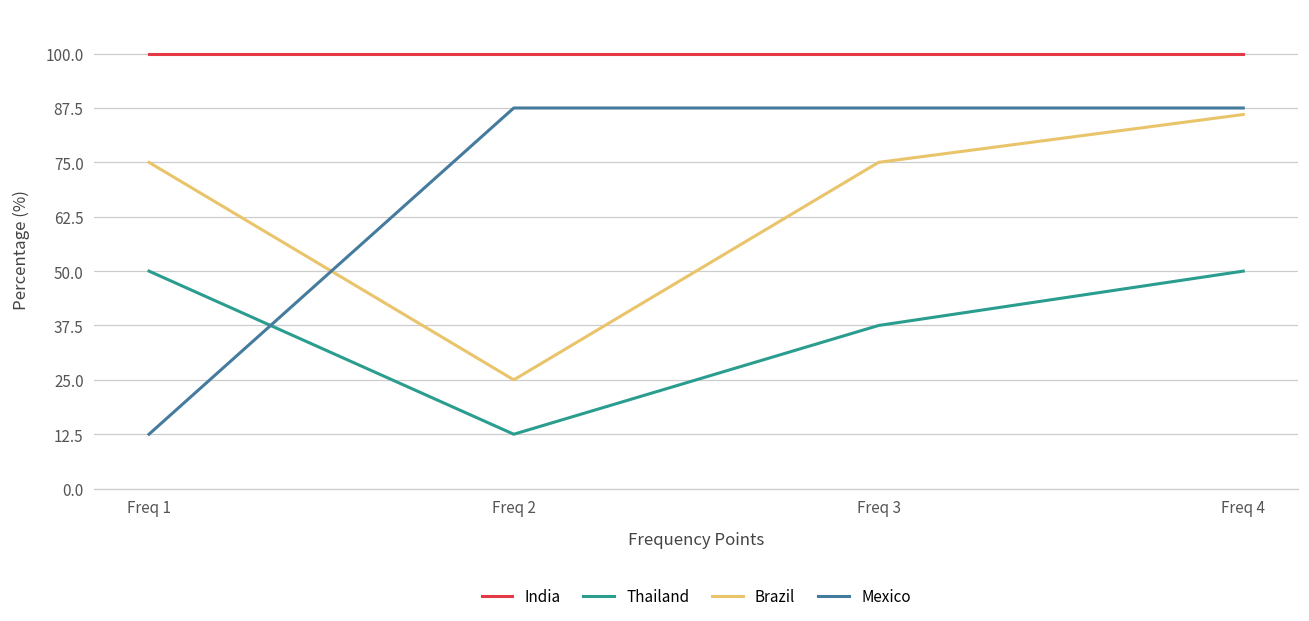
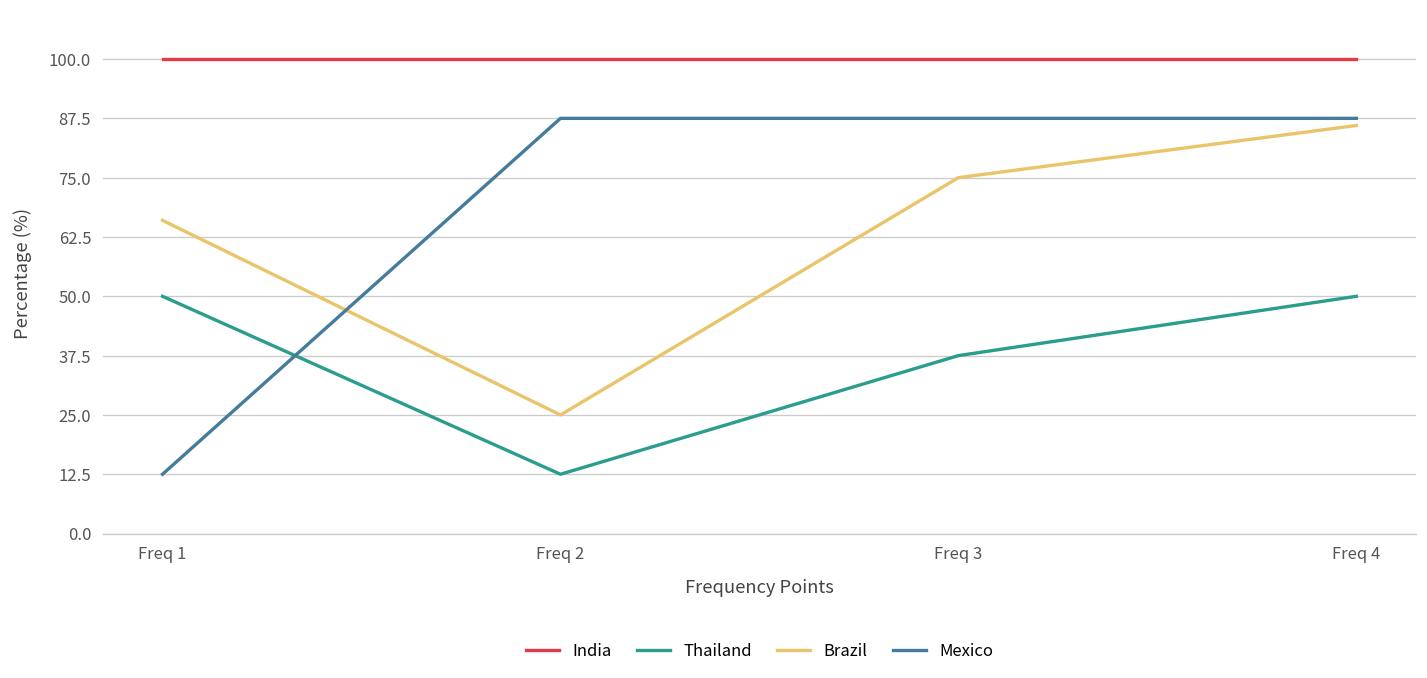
  {
    "India": {
      "Freq 1": 100,
      "Freq 2": 100,
      "Freq 3": 100,
      "Freq 4": 100
    },
    "Brazil": {
-     "Freq 1": 75,
+     "Freq 1": 66,
      "Freq 2": 25,
      "Freq 3": 75,
      "Freq 4": 86
    }
  }
